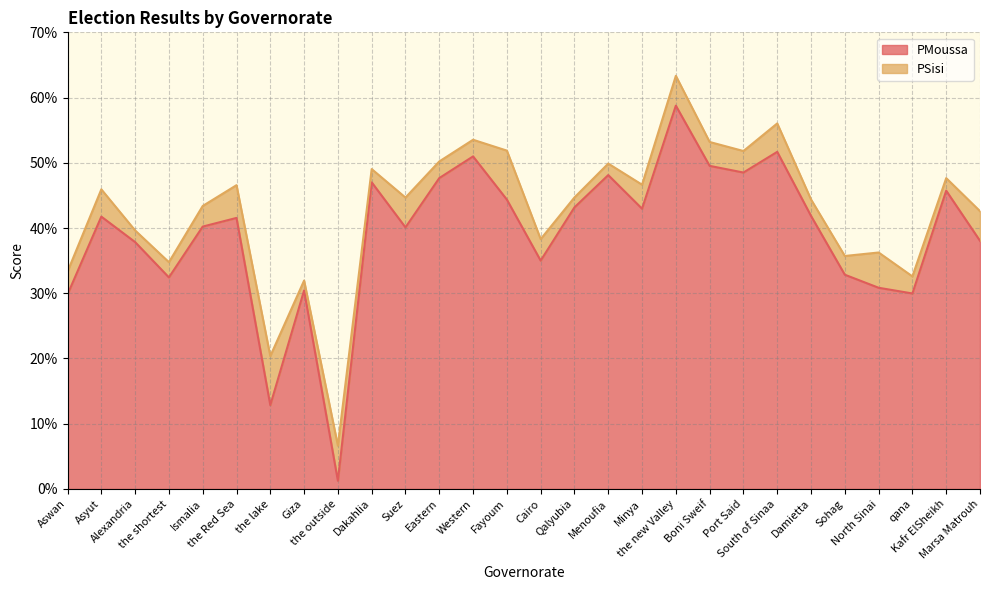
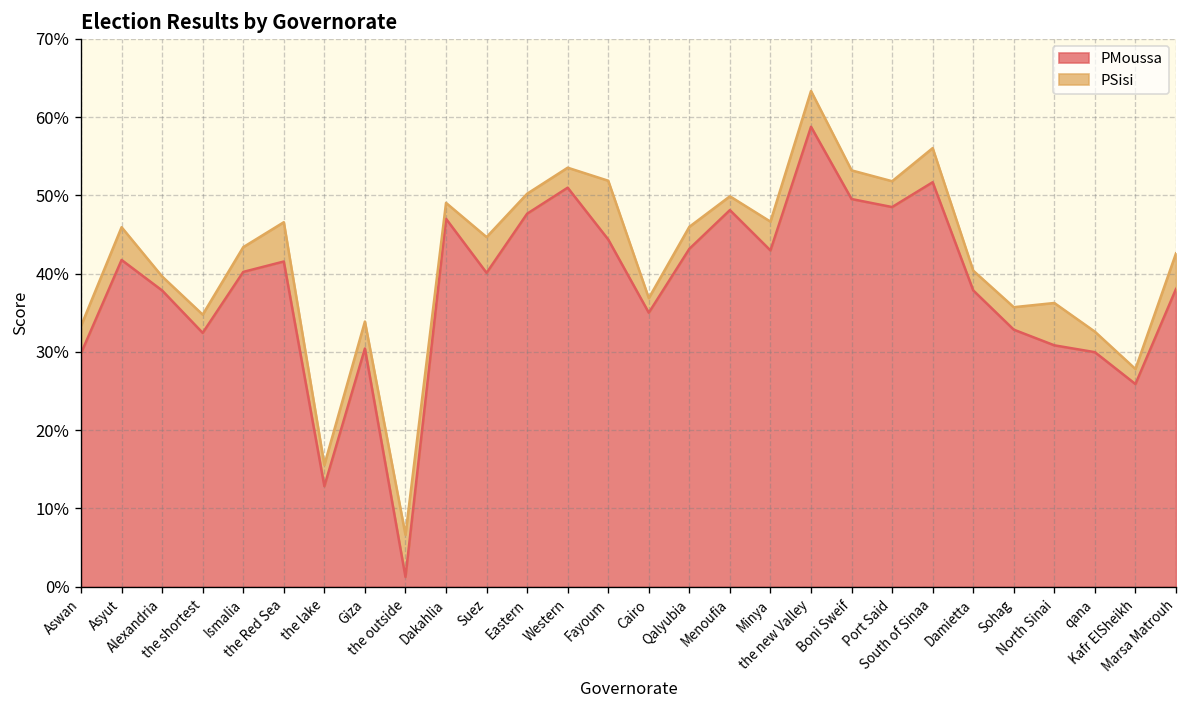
  {
    "PMoussa": {
      "Aswan": "30%",
      "Asyut": "42%",
      "Alexandria": "38%",
      "the shortest": "32%",
      "Ismalia": "40%",
      "the Red Sea": "42%",
      "the lake": "13%",
      "Giza": "30%",
      "the outside": "1%",
      "Dakahlia": "47%",
      "Suez": "40%",
      "Eastern": "48%",
      "Western": "51%",
      "Fayoum": "44%",
      "Cairo": "35%",
      "Qalyubia": "43%",
      "Menoufia": "48%",
      "Minya": "43%",
      "the new Valley": "59%",
      "Boni Sweif": "50%",
      "Port Said": "49%",
      "South of Sinaa": "52%",
-     "Damietta": "42%",
+     "Damietta": "38%",
      "Sohag": "33%",
      "North Sinai": "31%",
      "qana": "30%",
-     "Kafr ElSheikh": "46%",
+     "Kafr ElSheikh": "26%",
      "Marsa Matrouh": "38%"
    },
    "PSisi": {
      "Aswan": "3%",
      "Asyut": "4%",
      "Alexandria": "2%",
      "the shortest": "2%",
      "Ismalia": "3%",
      "the Red Sea": "5%",
-     "the lake": "8%",
-     "Giza": "2%",
+     "the lake": "3%",
+     "Giza": "3%",
      "the outside": "5%",
      "Dakahlia": "2%",
      "Suez": "5%",
      "Eastern": "3%",
      "Western": "3%",
      "Fayoum": "8%",
-     "Cairo": "3%",
-     "Qalyubia": "2%",
+     "Cairo": "2%",
+     "Qalyubia": "3%",
      "Menoufia": "2%",
      "Minya": "4%",
      "the new Valley": "5%",
      "Boni Sweif": "4%",
      "Port Said": "3%",
      "South of Sinaa": "4%",
      "Damietta": "3%",
      "Sohag": "3%",
      "North Sinai": "5%",
      "qana": "3%",
      "Kafr ElSheikh": "2%",
      "Marsa Matrouh": "5%"
    }
  }
